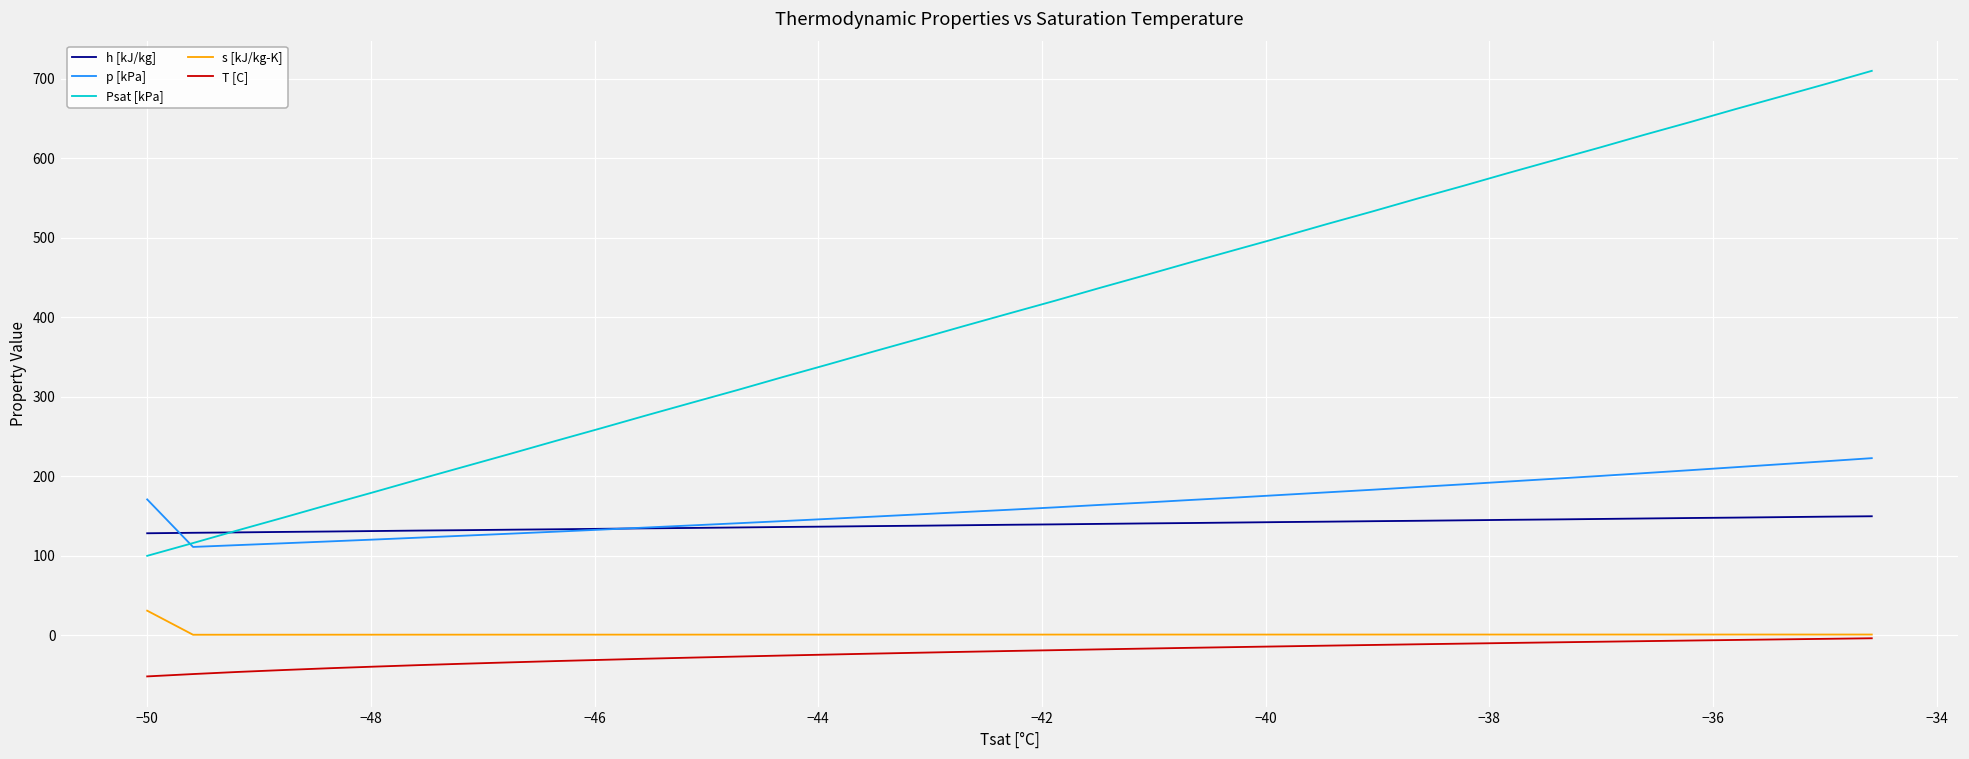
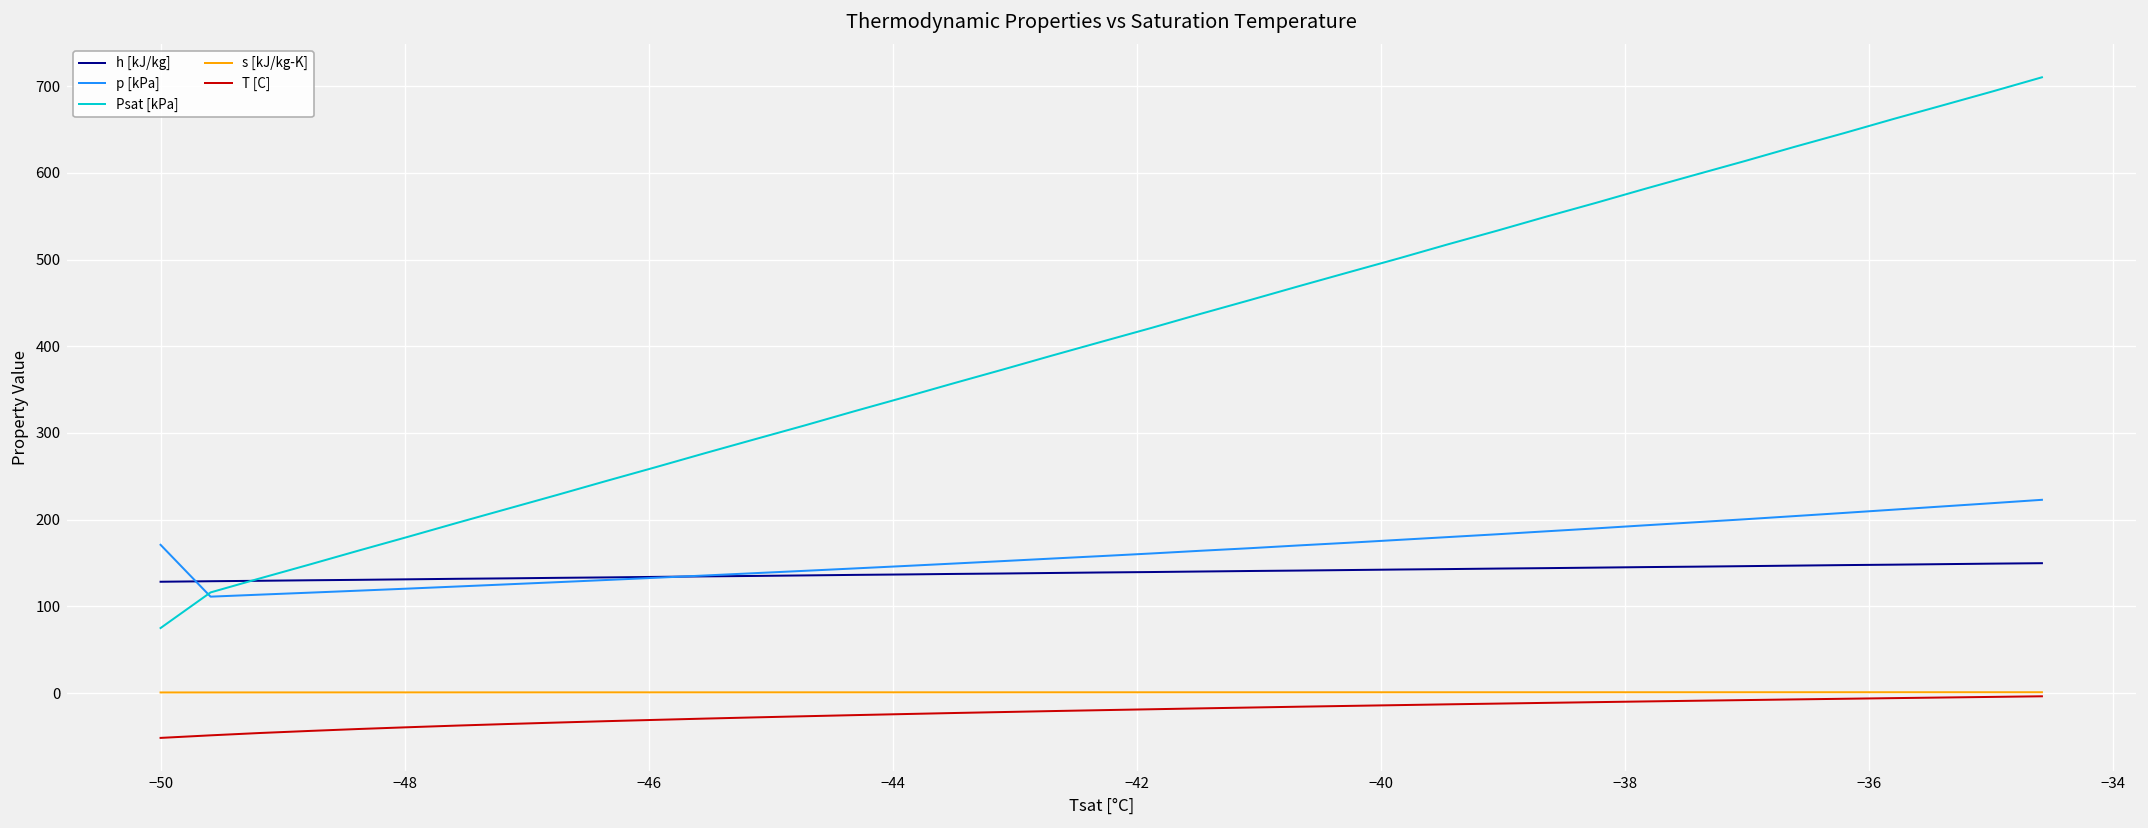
  {
    "h [kJ/kg]": {
      "−50": 130
    },
    "p [kPa]": {
      "−50": 170
    },
    "Psat [kPa]": {
-     "−50": 100
+     "−50": 80
    },
    "s [kJ/kg-K]": {
-     "−50": 30
+     "−50": 0
    },
    "T [C]": {
      "−50": -50
    }
  }
